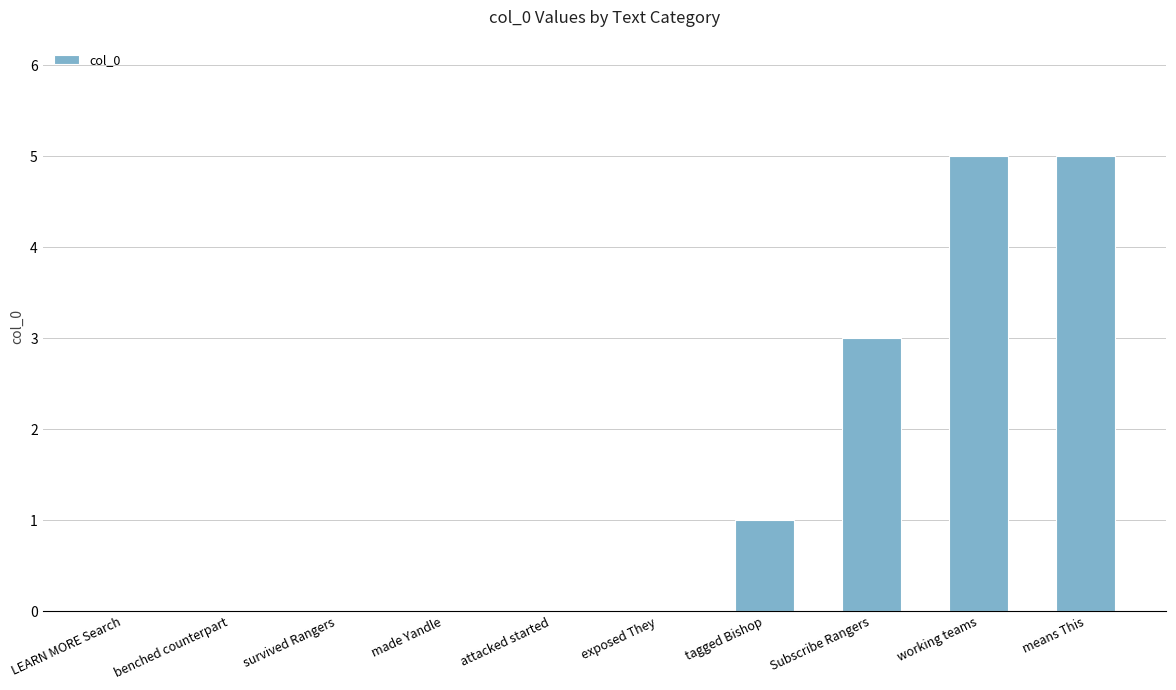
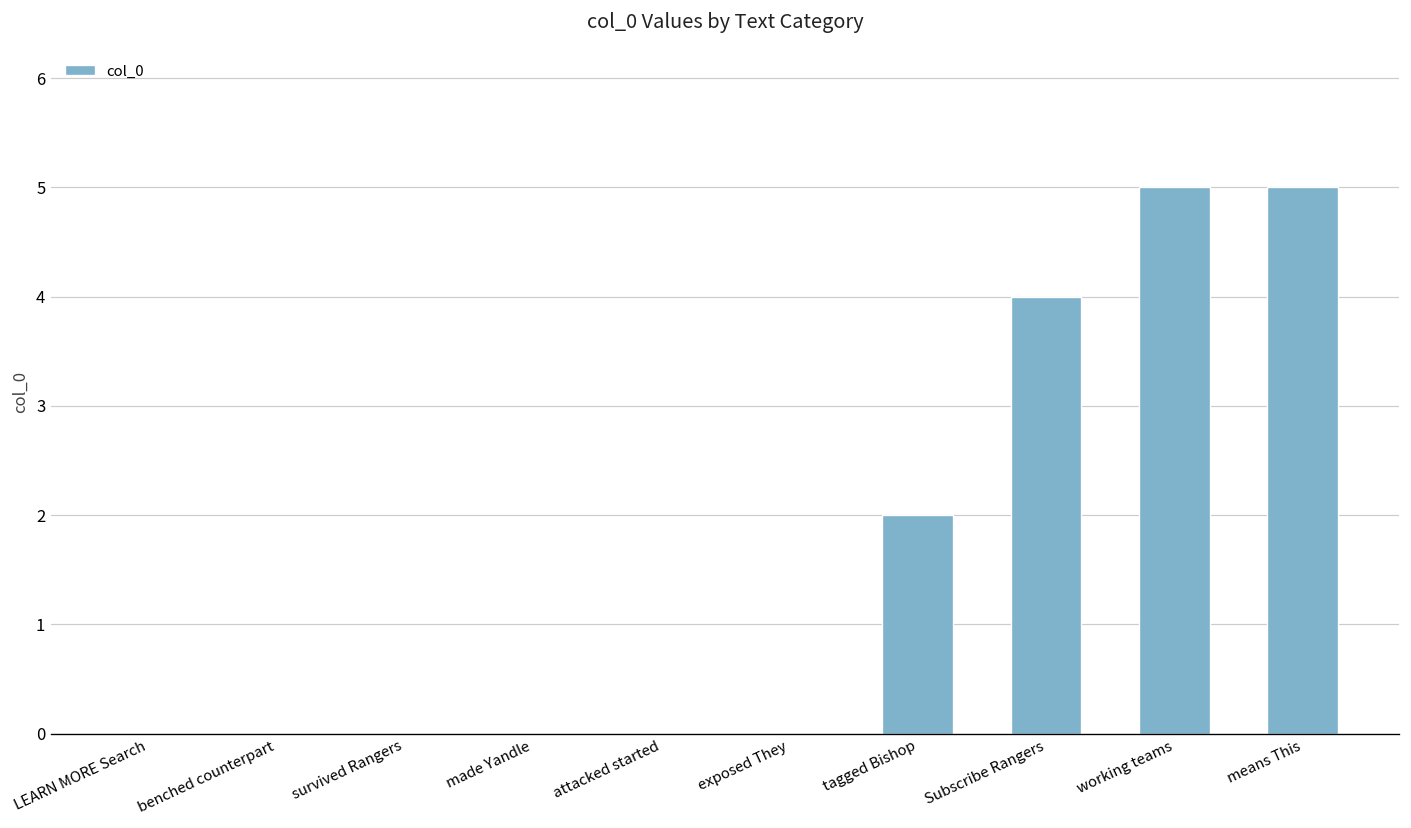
  {
    "LEARN MORE Search": 0,
    "benched counterpart": 0,
    "survived Rangers": 0,
    "made Yandle": 0,
    "attacked started": 0,
    "exposed They": 0,
-   "tagged Bishop": 1,
-   "Subscribe Rangers": 3,
+   "tagged Bishop": 2,
+   "Subscribe Rangers": 4,
    "working teams": 5,
    "means This": 5
  }
